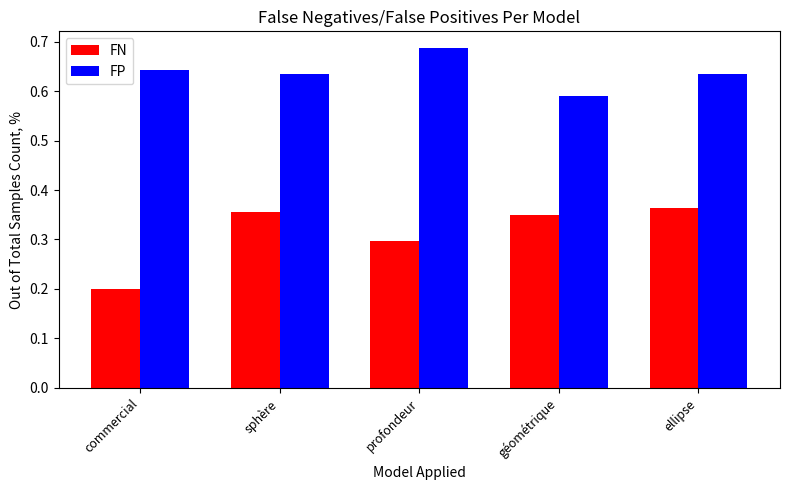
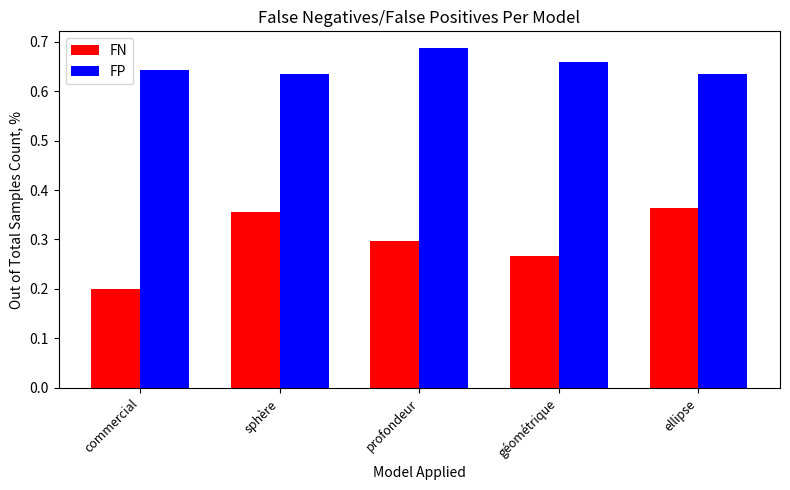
  {
    "FN": {
      "commercial": 0.20,
      "sphère": 0.36,
      "profondeur": 0.30,
-     "géométrique": 0.35,
+     "géométrique": 0.27,
      "ellipse": 0.36
    },
    "FP": {
      "commercial": 0.64,
      "sphère": 0.64,
      "profondeur": 0.69,
-     "géométrique": 0.59,
+     "géométrique": 0.66,
      "ellipse": 0.63
    }
  }
